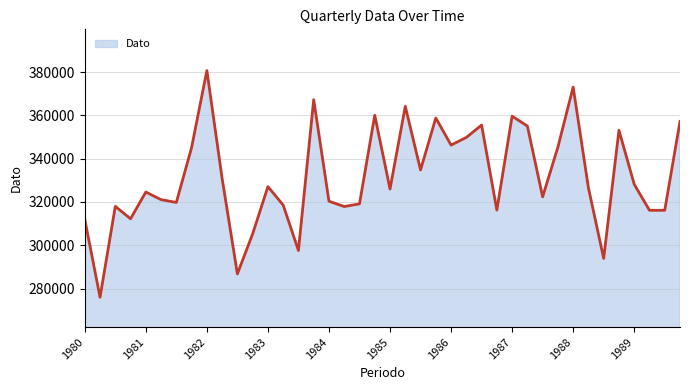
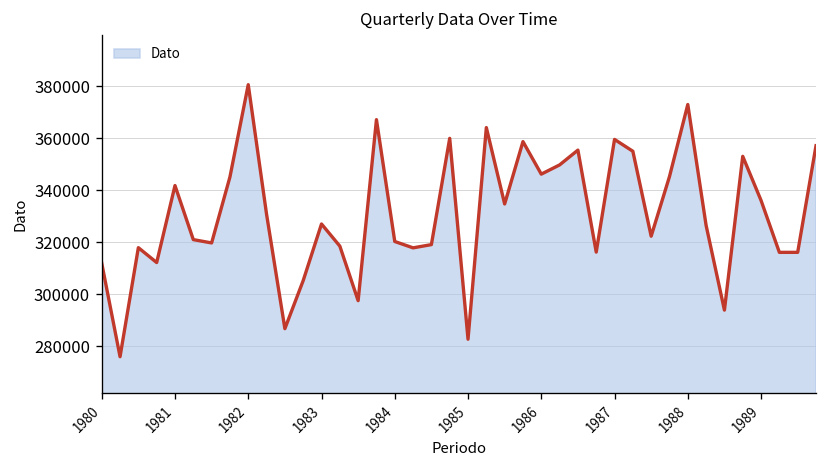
  {
    "1980": 312000,
-   "1981": 325000,
+   "1981": 342000,
    "1982": 381000,
    "1983": 327000,
    "1984": 320000,
-   "1985": 326000,
+   "1985": 283000,
    "1986": 346000,
    "1987": 360000,
    "1988": 373000,
-   "1989": 328000
+   "1989": 336000
  }
